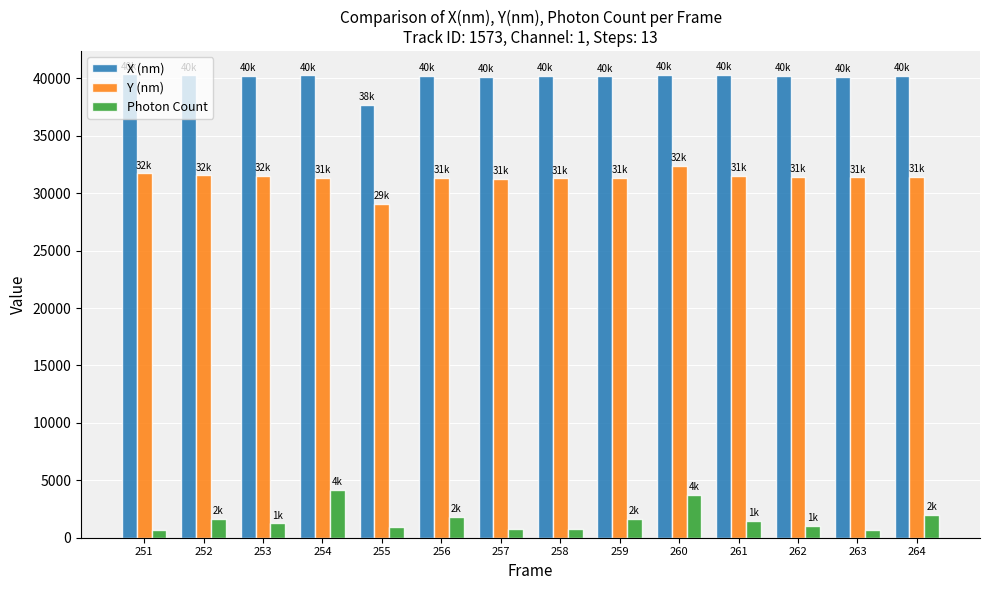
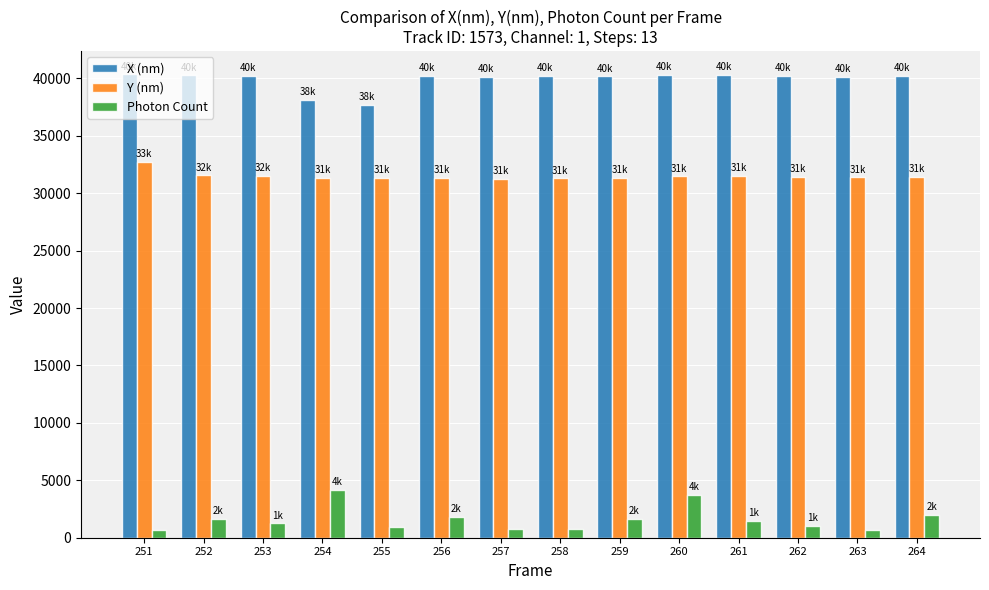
  {
    "X (nm)": {
      "253": "40k",
-     "254": "40k",
+     "254": "38k",
      "255": "38k",
      "256": "40k",
      "257": "40k",
      "258": "40k",
      "259": "40k",
      "260": "40k",
      "261": "40k",
      "262": "40k",
      "263": "40k",
      "264": "40k"
    },
    "Y (nm)": {
-     "251": "32k",
+     "251": "33k",
      "252": "32k",
      "253": "32k",
      "254": "31k",
-     "255": "29k",
+     "255": "31k",
      "256": "31k",
      "257": "31k",
      "258": "31k",
      "259": "31k",
-     "260": "32k",
+     "260": "31k",
      "261": "31k",
      "262": "31k",
      "263": "31k",
      "264": "31k"
    },
    "Photon Count": {
      "252": "2k",
      "253": "1k",
      "254": "4k",
      "256": "2k",
      "259": "2k",
      "260": "4k",
      "261": "1k",
      "262": "1k",
      "264": "2k"
    }
  }
